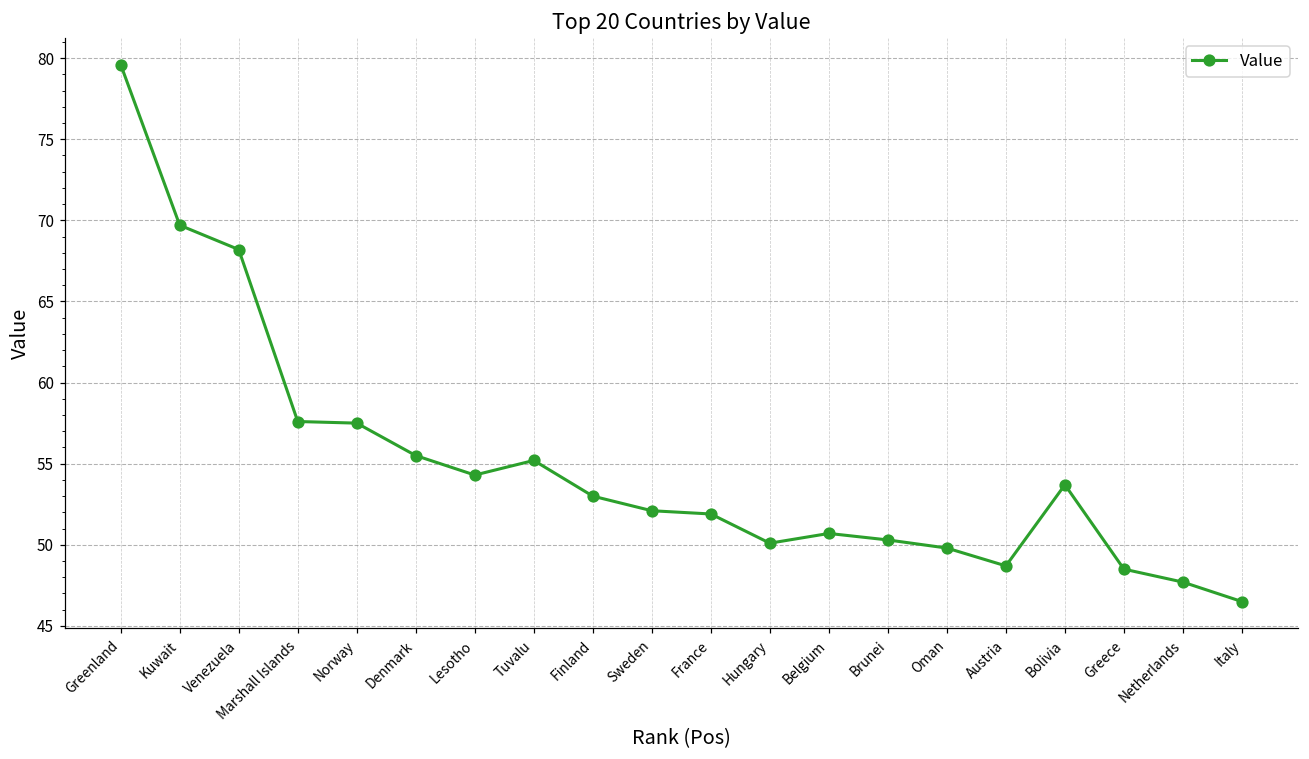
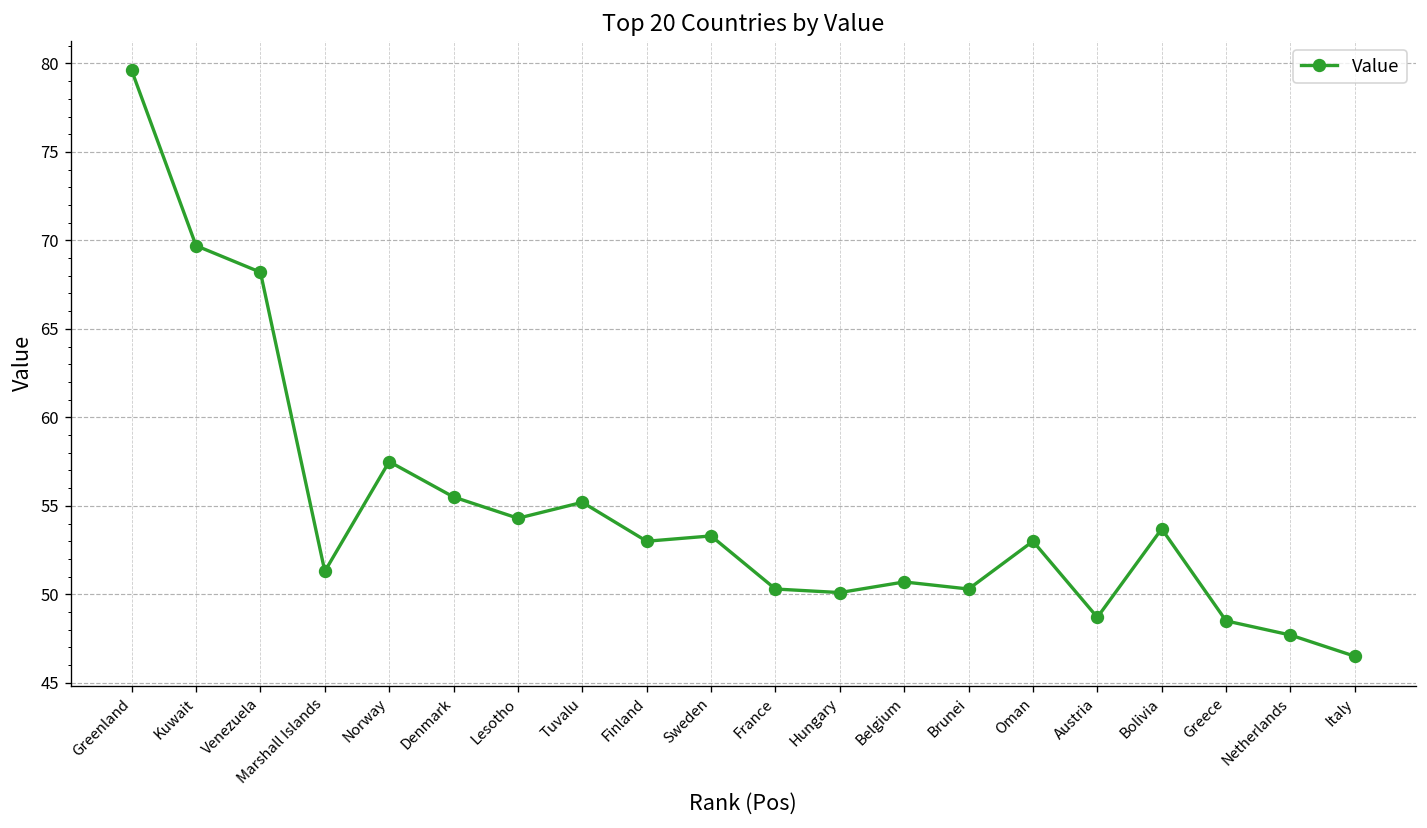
  {
    "Greenland": 79.6,
    "Kuwait": 69.7,
    "Venezuela": 68.2,
-   "Marshall Islands": 57.6,
+   "Marshall Islands": 51.3,
    "Norway": 57.5,
    "Denmark": 55.5,
    "Lesotho": 54.3,
    "Tuvalu": 55.2,
    "Finland": 53.0,
-   "Sweden": 52.1,
-   "France": 51.9,
+   "Sweden": 53.3,
+   "France": 50.3,
    "Hungary": 50.1,
    "Belgium": 50.7,
    "Brunei": 50.3,
-   "Oman": 49.8,
+   "Oman": 53.0,
    "Austria": 48.7,
    "Bolivia": 53.7,
    "Greece": 48.5,
    "Netherlands": 47.7,
    "Italy": 46.5
  }
